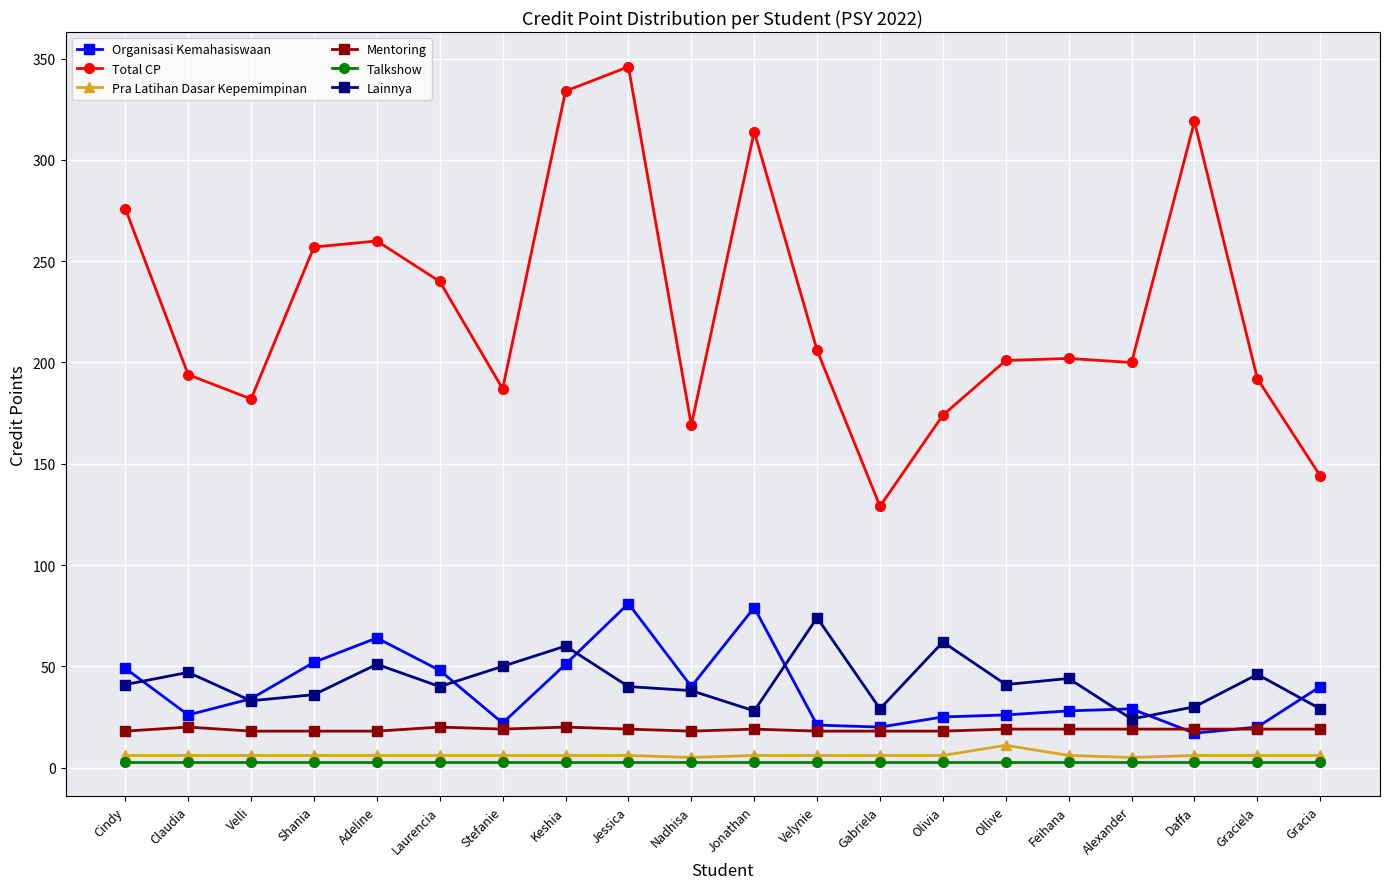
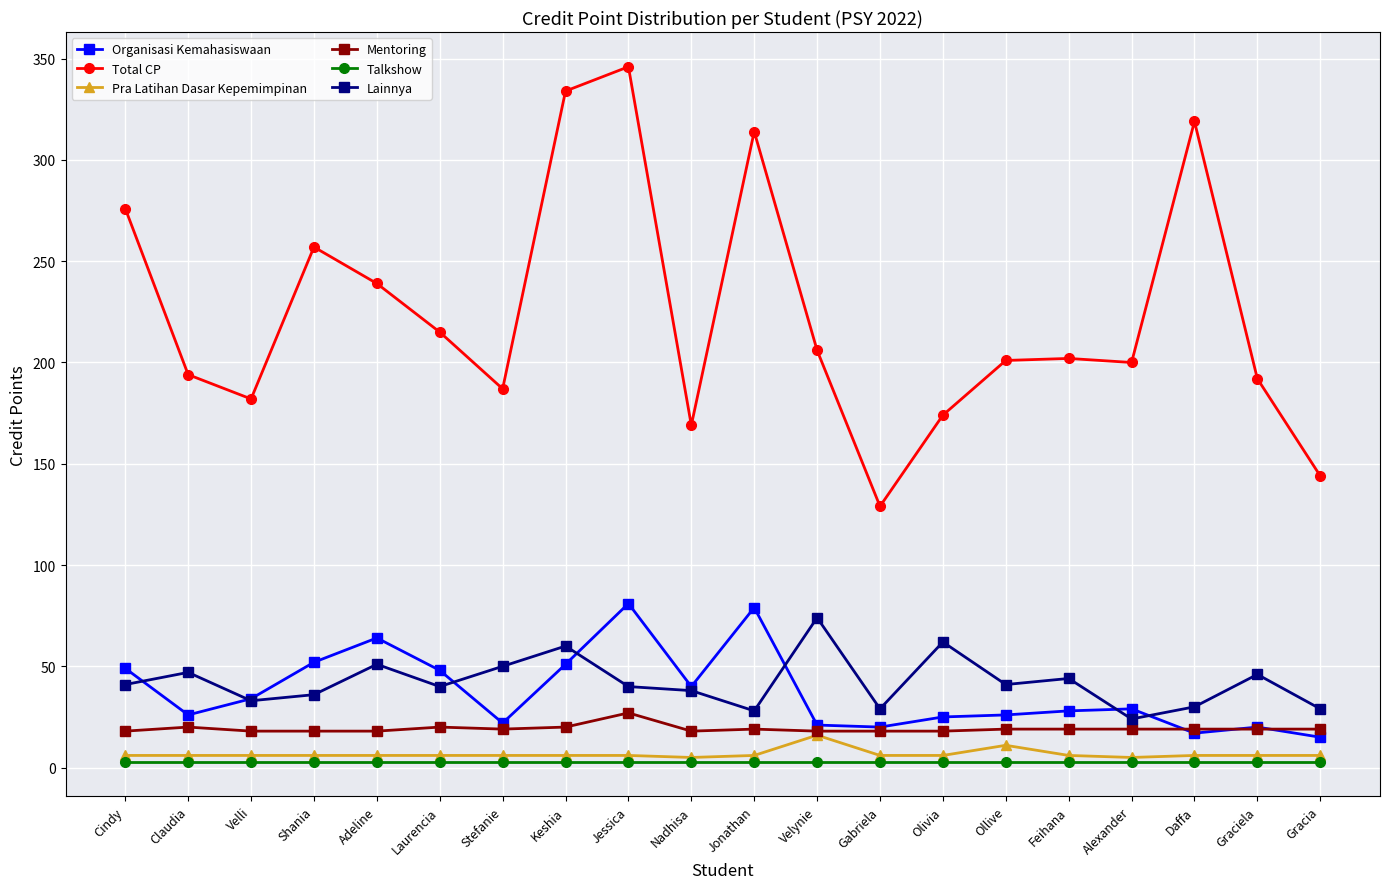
  {
    "Organisasi Kemahasiswaan": {
      "Cindy": 49,
      "Claudia": 26,
      "Shania": 52,
      "Adeline": 64,
      "Laurencia": 48,
      "Stefanie": 22,
      "Keshia": 51,
      "Jessica": 81,
      "Nadhisa": 40,
      "Jonathan": 79,
      "Velynie": 21,
      "Gabriela": 20,
      "Olivia": 25,
      "Ollive": 26,
      "Feihana": 28,
      "Alexander": 29,
      "Daffa": 17,
-     "Gracia": 40
+     "Gracia": 15
    },
    "Total CP": {
      "Cindy": 276,
      "Claudia": 194,
      "Velli": 182,
      "Shania": 257,
-     "Adeline": 260,
-     "Laurencia": 240,
+     "Adeline": 239,
+     "Laurencia": 215,
      "Stefanie": 187,
      "Keshia": 334,
      "Jessica": 346,
      "Nadhisa": 169,
      "Jonathan": 314,
      "Velynie": 206,
      "Gabriela": 129,
      "Olivia": 174,
      "Ollive": 201,
      "Feihana": 202,
      "Alexander": 200,
      "Daffa": 319,
      "Graciela": 192,
      "Gracia": 144
    },
    "Pra Latihan Dasar Kepemimpinan": {
      "Cindy": 6,
      "Claudia": 6,
      "Velli": 6,
      "Shania": 6,
      "Adeline": 6,
      "Laurencia": 6,
      "Stefanie": 6,
      "Keshia": 6,
      "Jessica": 6,
      "Nadhisa": 5,
      "Jonathan": 6,
-     "Velynie": 6,
+     "Velynie": 16,
      "Gabriela": 6,
      "Olivia": 6,
      "Ollive": 11,
      "Feihana": 6,
      "Alexander": 5,
      "Daffa": 6,
      "Graciela": 6,
      "Gracia": 6
    },
    "Mentoring": {
      "Cindy": 18,
      "Claudia": 20,
      "Velli": 18,
      "Shania": 18,
      "Adeline": 18,
      "Laurencia": 20,
      "Stefanie": 19,
      "Keshia": 20,
-     "Jessica": 19,
+     "Jessica": 27,
      "Nadhisa": 18,
      "Jonathan": 19,
      "Velynie": 18,
      "Gabriela": 18,
      "Olivia": 18,
      "Ollive": 19,
      "Feihana": 19,
      "Alexander": 19,
      "Daffa": 19,
      "Gracia": 19
    },
    "Talkshow": {
      "Cindy": 3,
      "Claudia": 3,
      "Velli": 3,
      "Shania": 3,
      "Adeline": 3,
      "Laurencia": 3,
      "Stefanie": 3,
      "Keshia": 3,
      "Jessica": 3,
      "Nadhisa": 3,
      "Jonathan": 3,
      "Velynie": 3,
      "Gabriela": 3,
      "Olivia": 3,
      "Ollive": 3,
      "Feihana": 3,
      "Alexander": 3,
      "Daffa": 3,
      "Graciela": 3,
      "Gracia": 3
    },
    "Lainnya": {
      "Cindy": 41,
      "Claudia": 47,
      "Shania": 36,
      "Adeline": 51,
      "Laurencia": 40,
      "Stefanie": 50,
      "Keshia": 60,
      "Jessica": 40,
      "Nadhisa": 38,
      "Jonathan": 28,
      "Velynie": 74,
      "Gabriela": 29,
      "Olivia": 62,
      "Ollive": 41,
      "Feihana": 44,
      "Alexander": 24,
      "Daffa": 30,
      "Graciela": 46,
      "Gracia": 29
    }
  }
